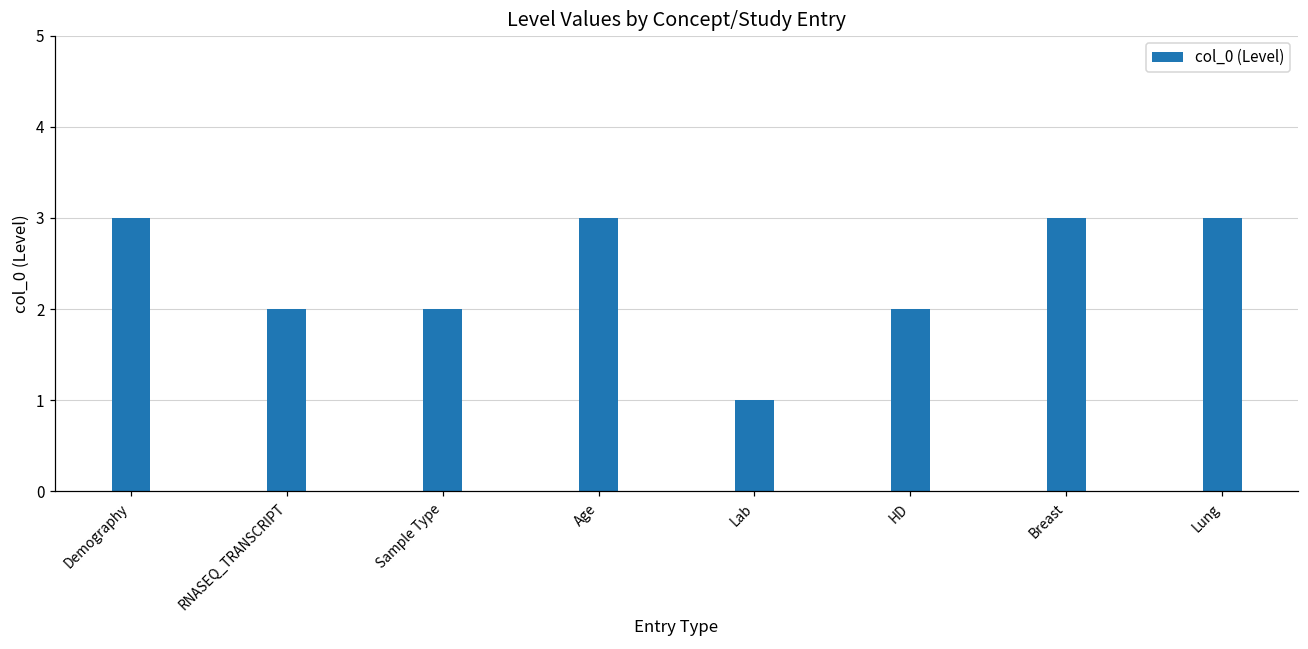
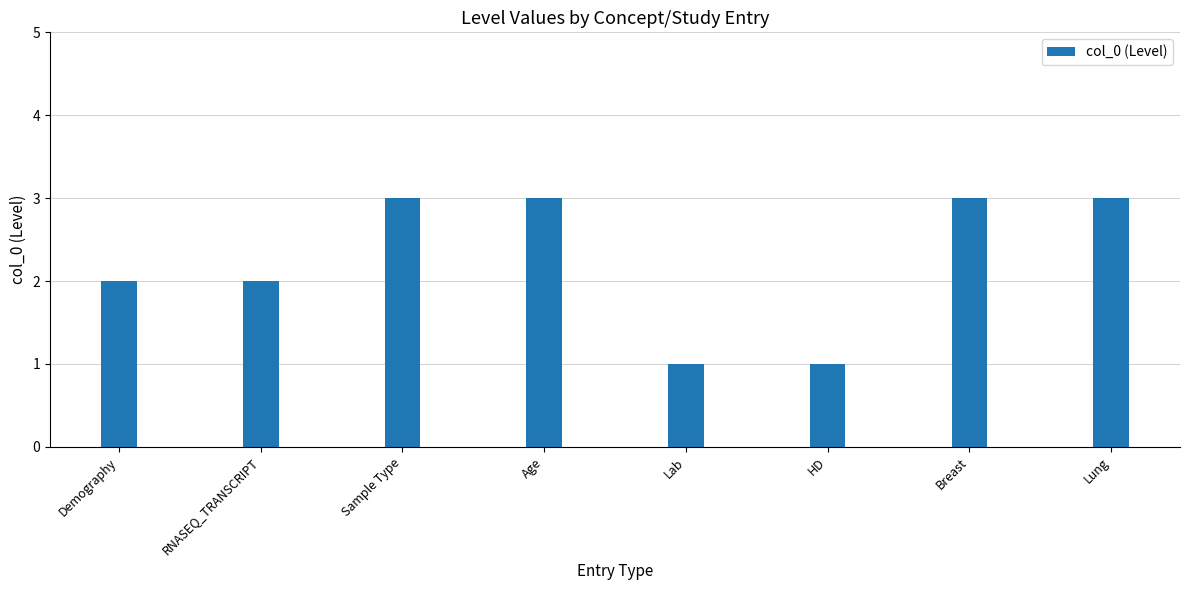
  {
-   "Demography": 3,
+   "Demography": 2,
    "RNASEQ_TRANSCRIPT": 2,
-   "Sample Type": 2,
+   "Sample Type": 3,
    "Age": 3,
    "Lab": 1,
-   "HD": 2,
+   "HD": 1,
    "Breast": 3,
    "Lung": 3
  }
